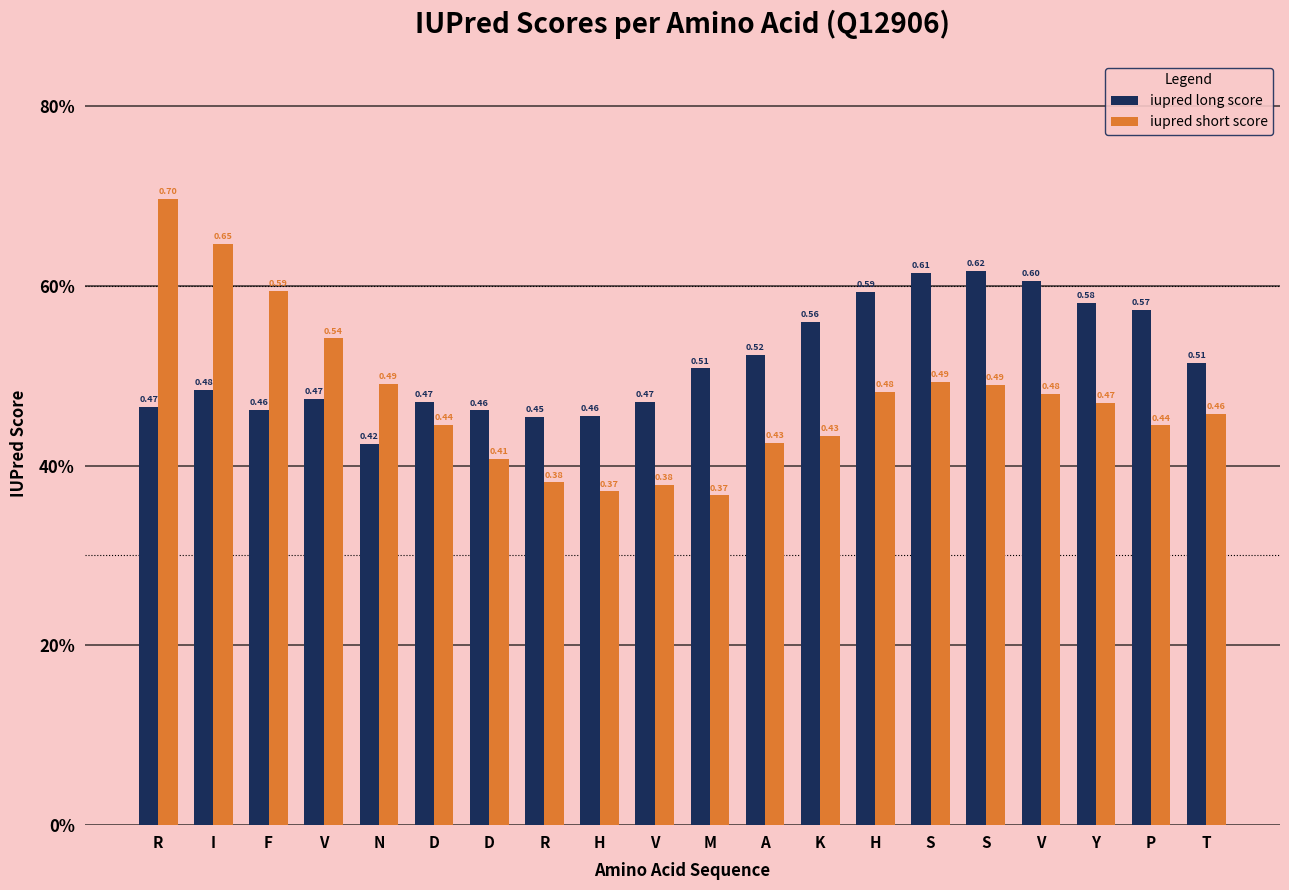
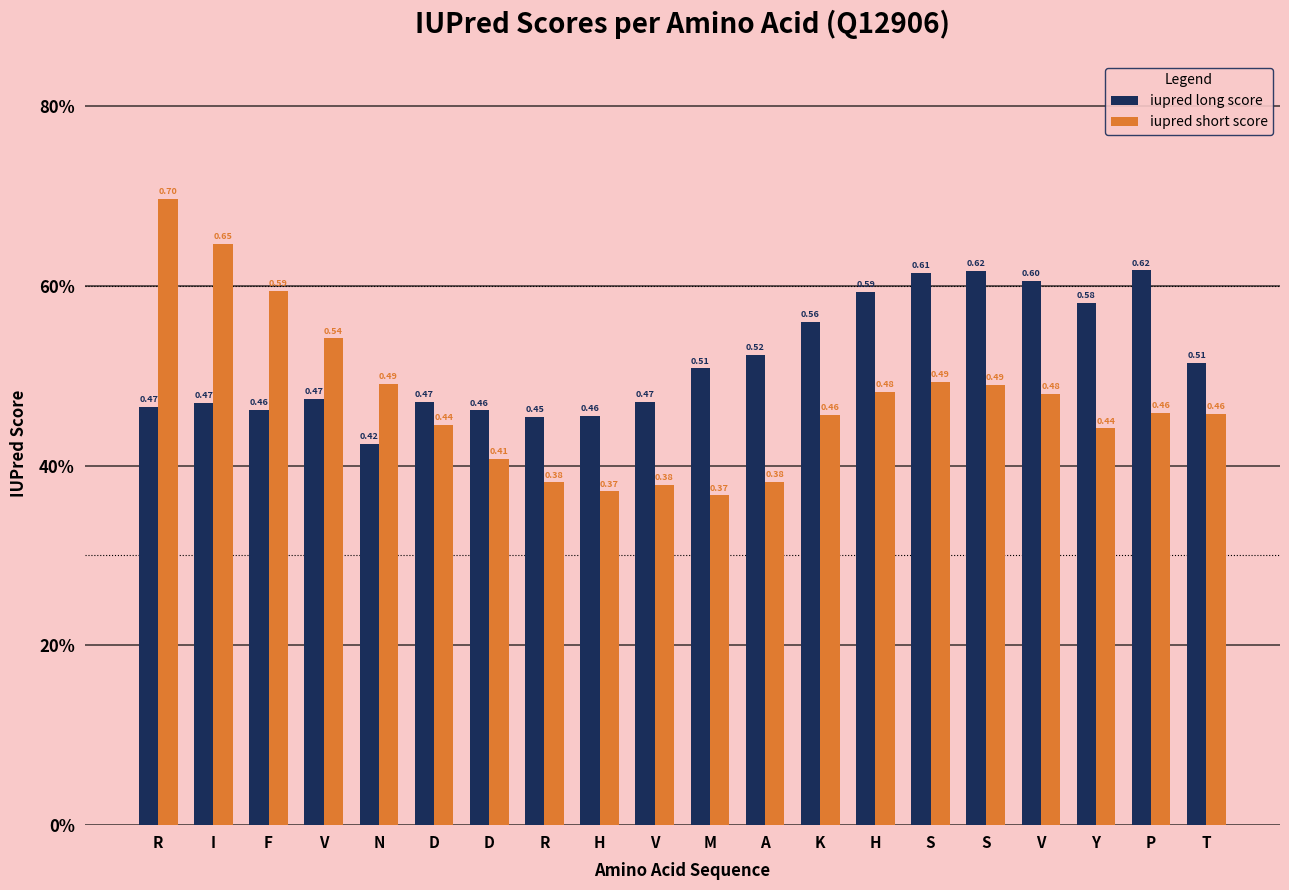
  {
    "iupred long score": {
-     "I": 0.48,
+     "I": 0.47,
      "F": 0.46,
      "N": 0.42,
      "M": 0.51,
      "A": 0.52,
      "K": 0.56,
      "Y": 0.58,
-     "P": 0.57,
+     "P": 0.62,
      "T": 0.51
    },
    "iupred short score": {
      "I": 0.65,
      "F": 0.59,
      "N": 0.49,
      "M": 0.37,
-     "A": 0.43,
-     "K": 0.43,
-     "Y": 0.47,
-     "P": 0.44,
+     "A": 0.38,
+     "K": 0.46,
+     "Y": 0.44,
+     "P": 0.46,
      "T": 0.46
    }
  }
